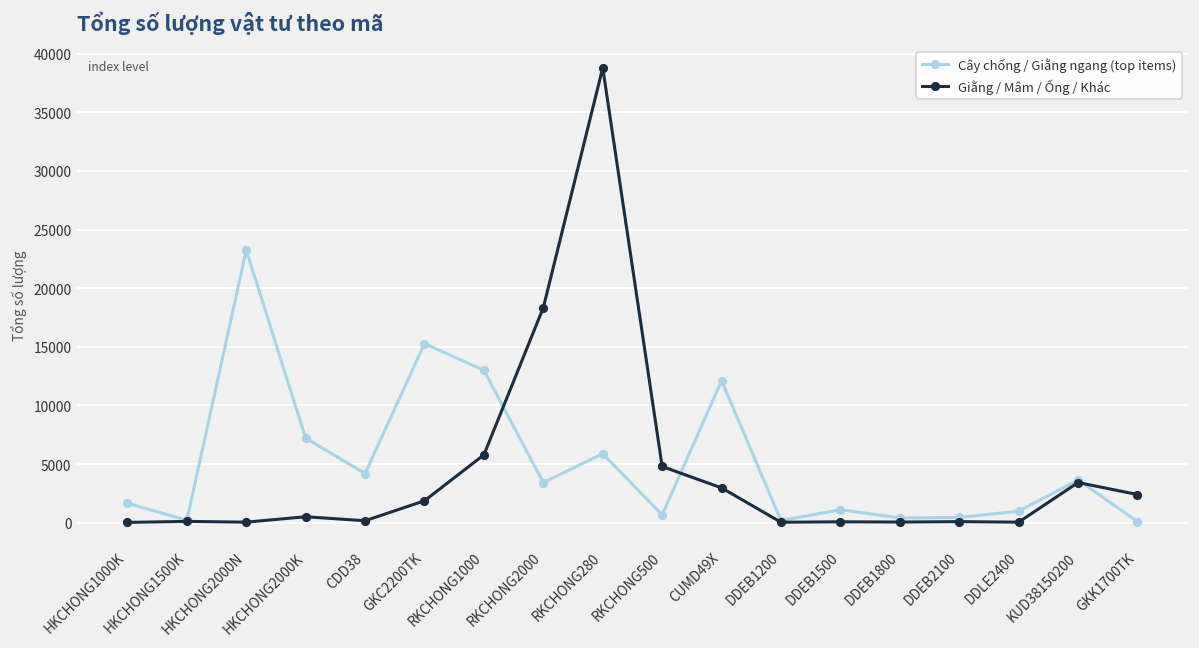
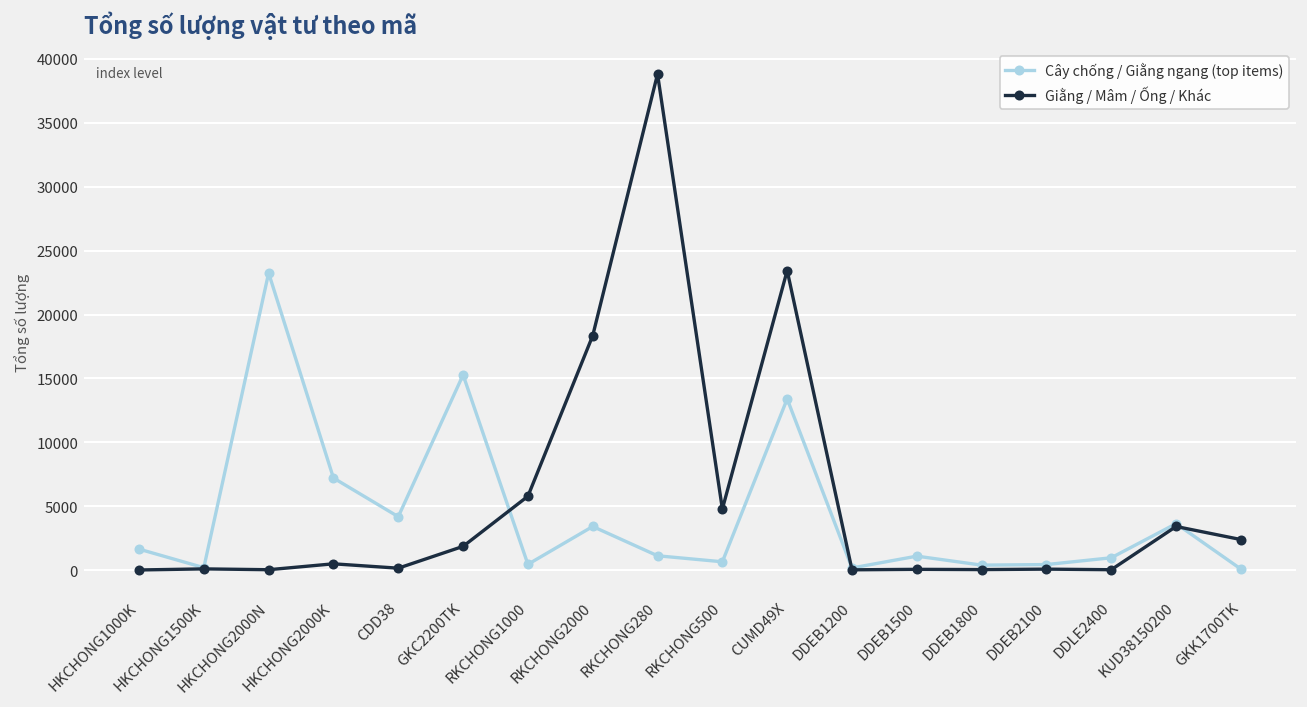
  {
    "Cây chống / Giằng ngang (top items)": {
      "HKCHONG1000K": 1700,
      "HKCHONG2000N": 23200,
      "HKCHONG2000K": 7200,
      "CDD38": 4200,
      "GKC2200TK": 15300,
-     "RKCHONG1000": 13000,
+     "RKCHONG1000": 500,
      "RKCHONG2000": 3400,
-     "RKCHONG280": 5900,
+     "RKCHONG280": 1100,
      "RKCHONG500": 700,
-     "CUMD49X": 12100,
+     "CUMD49X": 13400,
      "DDEB1500": 1100,
      "DDEB1800": 400,
      "DDEB2100": 500,
      "DDLE2400": 1000,
      "GKK1700TK": 100
    },
    "Giằng / Mâm / Ống / Khác": {
      "HKCHONG1000K": 0,
      "HKCHONG2000N": 100,
      "HKCHONG2000K": 500,
      "CDD38": 200,
      "GKC2200TK": 1900,
      "RKCHONG1000": 5800,
      "RKCHONG2000": 18400,
      "RKCHONG280": 38800,
      "RKCHONG500": 4800,
-     "CUMD49X": 3000,
+     "CUMD49X": 23400,
      "DDEB1500": 100,
      "DDEB1800": 100,
      "DDEB2100": 100,
      "DDLE2400": 100,
      "GKK1700TK": 2400
    }
  }
